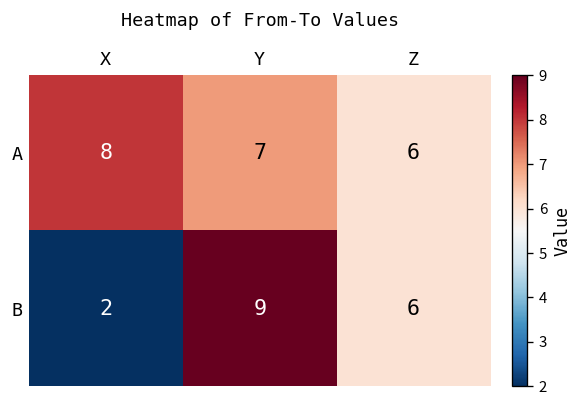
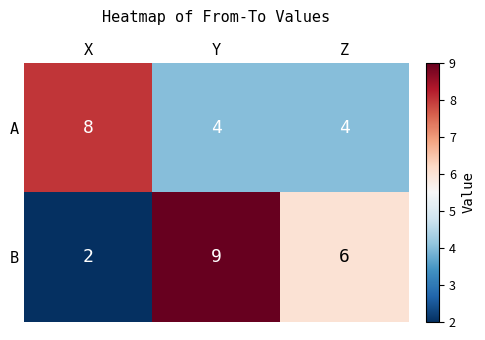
  {
    "A": {
      "X": 8,
-     "Y": 7,
-     "Z": 6
+     "Y": 4,
+     "Z": 4
    },
    "B": {
      "X": 2,
      "Y": 9,
      "Z": 6
    }
  }
